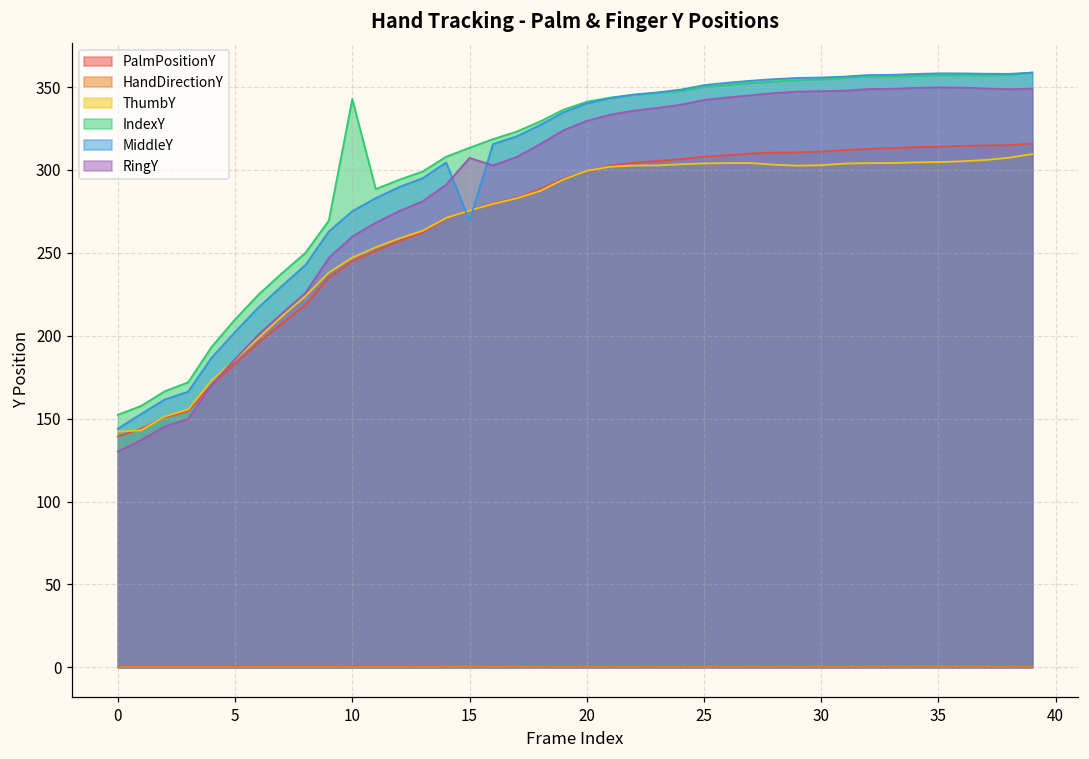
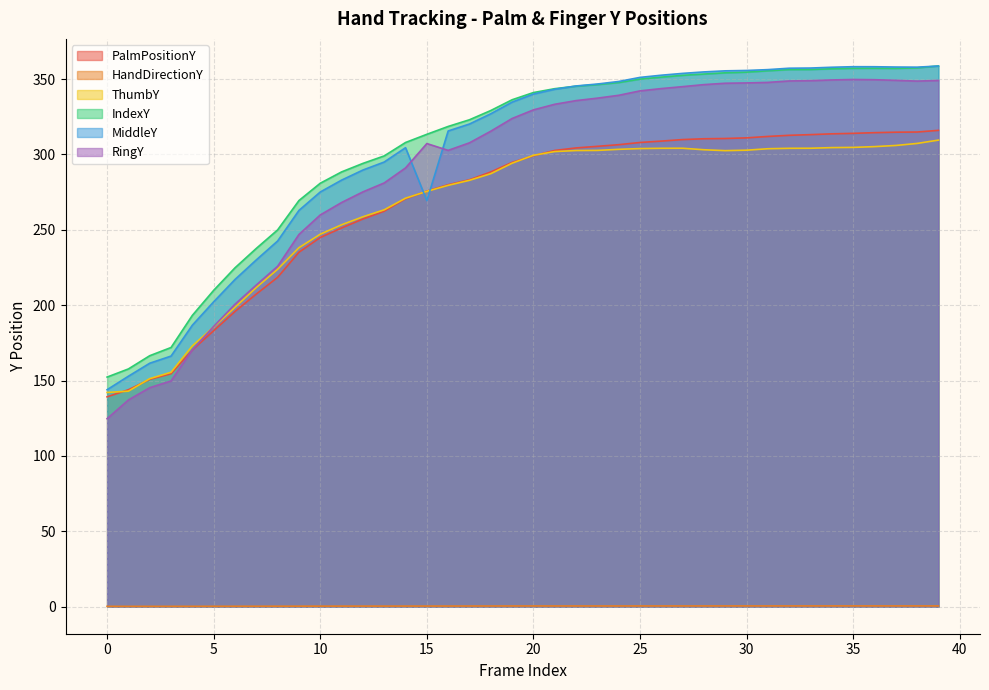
  {
    "IndexY": {
      "0": 152,
      "5": 210,
-     "10": 343,
+     "10": 281,
      "15": 313
    },
    "MiddleY": {
      "0": 144,
      "5": 202,
      "10": 275,
      "15": 269
    },
    "RingY": {
-     "0": 130,
+     "0": 125,
      "10": 260,
      "15": 307,
      "20": 330,
      "25": 342,
      "30": 347,
      "35": 350
    }
  }
